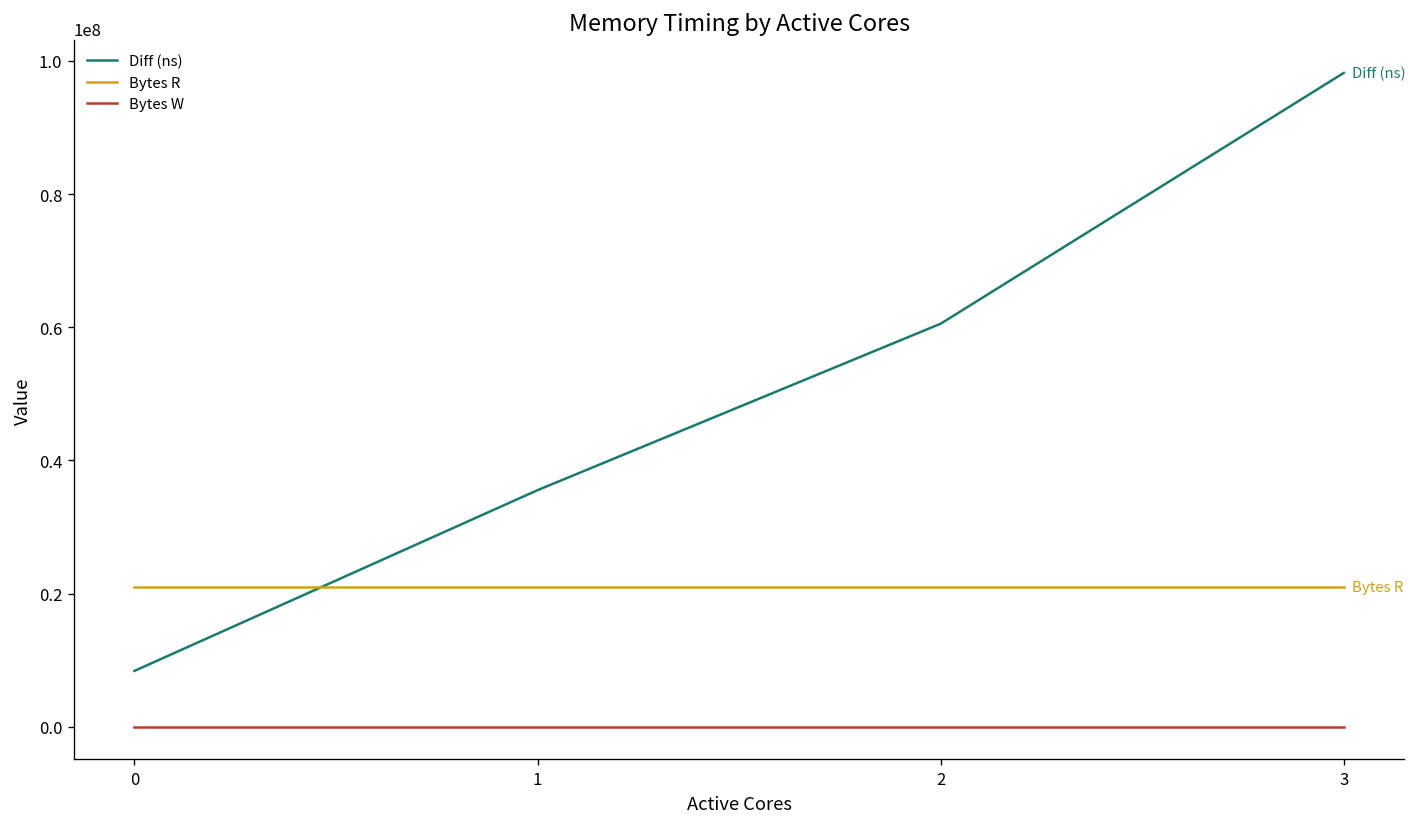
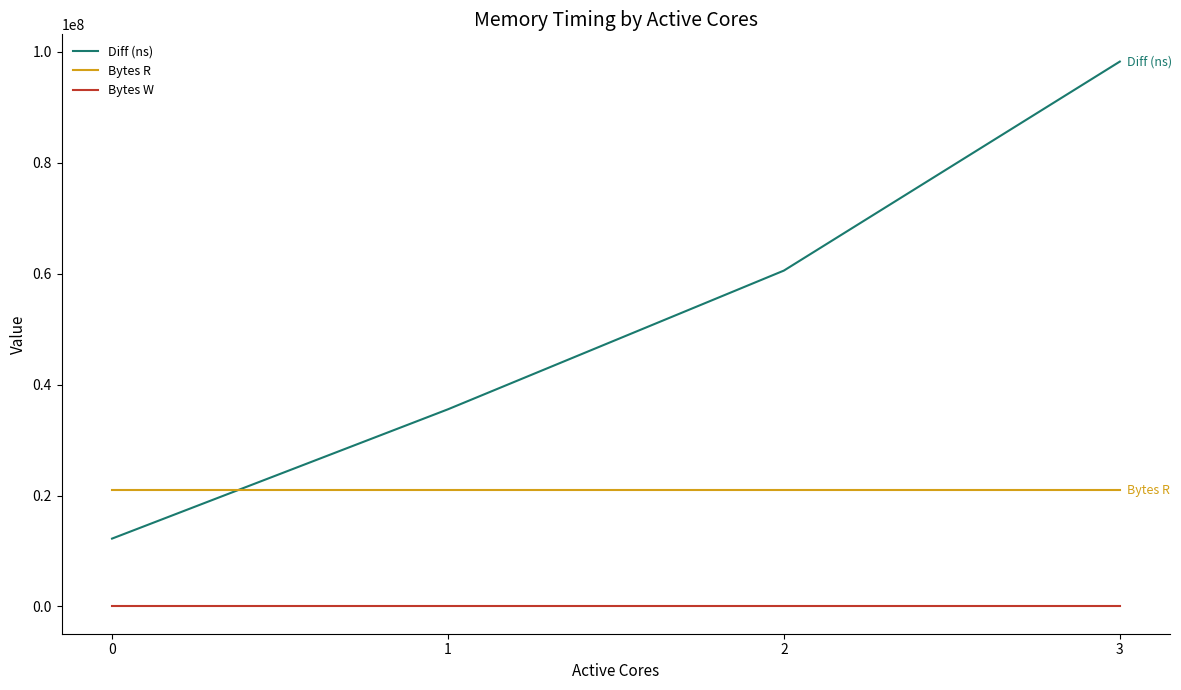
  {
    "Diff (ns)": {
-     "0": 8000000,
+     "0": 12000000,
      "1": 36000000,
      "2": 61000000,
      "3": 98000000
    },
    "Bytes R": {
      "0": 21000000,
      "1": 21000000,
      "2": 21000000,
      "3": 21000000
    },
    "Bytes W": {
      "0": 0,
      "1": 0,
      "2": 0,
      "3": 0
    }
  }
